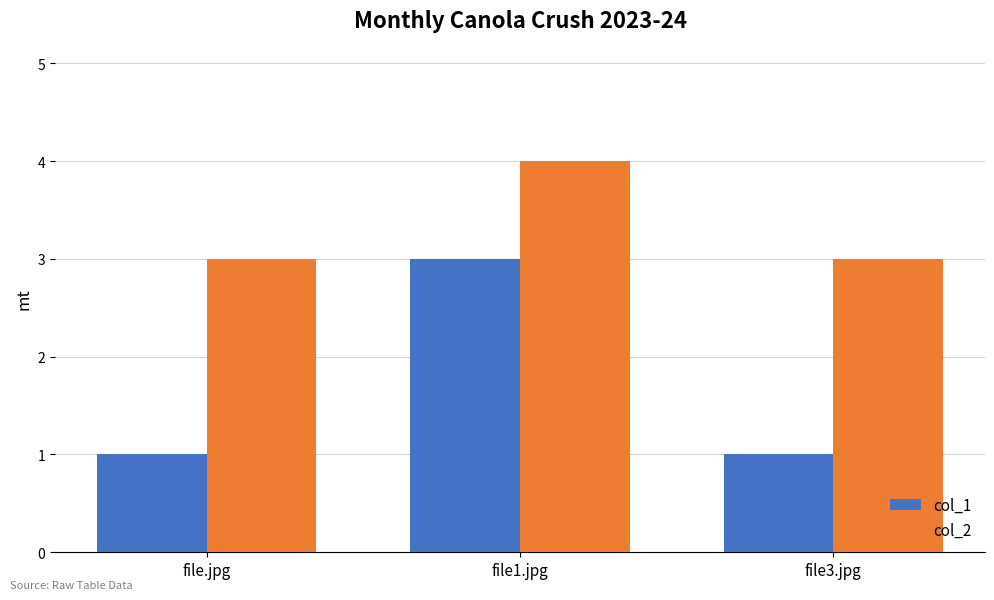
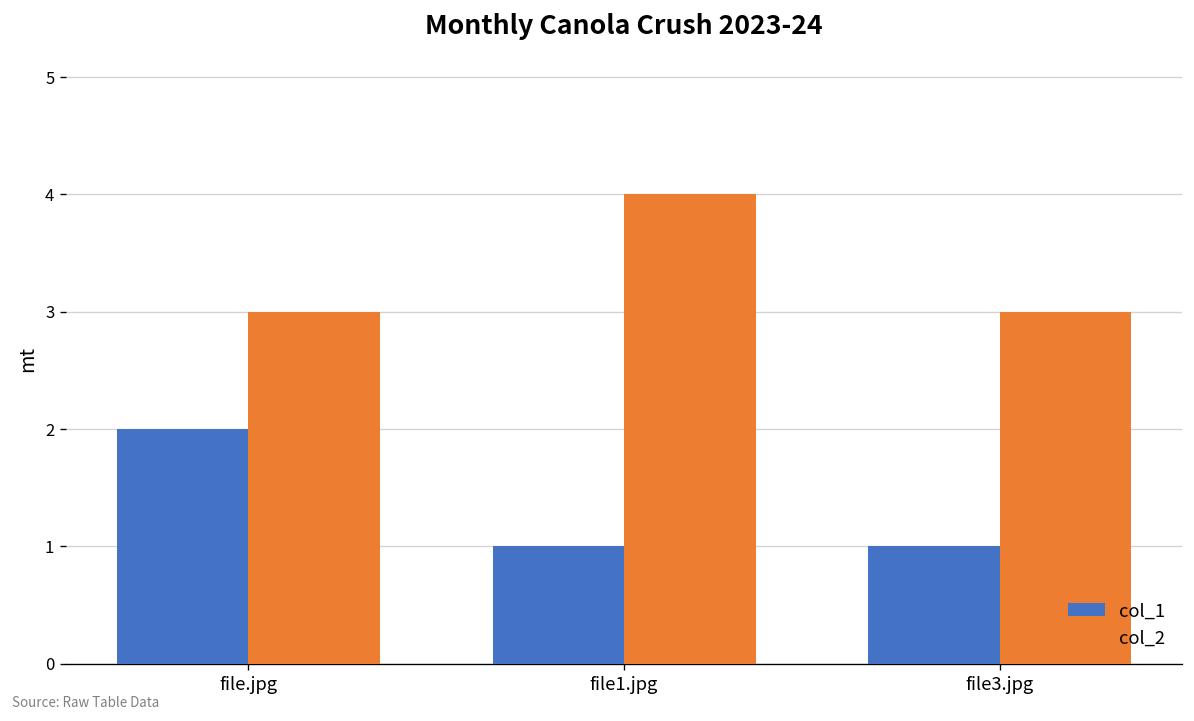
  {
    "col_1": {
-     "file.jpg": 1,
-     "file1.jpg": 3,
+     "file.jpg": 2,
+     "file1.jpg": 1,
      "file3.jpg": 1
    },
    "col_2": {
      "file.jpg": 3,
      "file1.jpg": 4,
      "file3.jpg": 3
    }
  }
